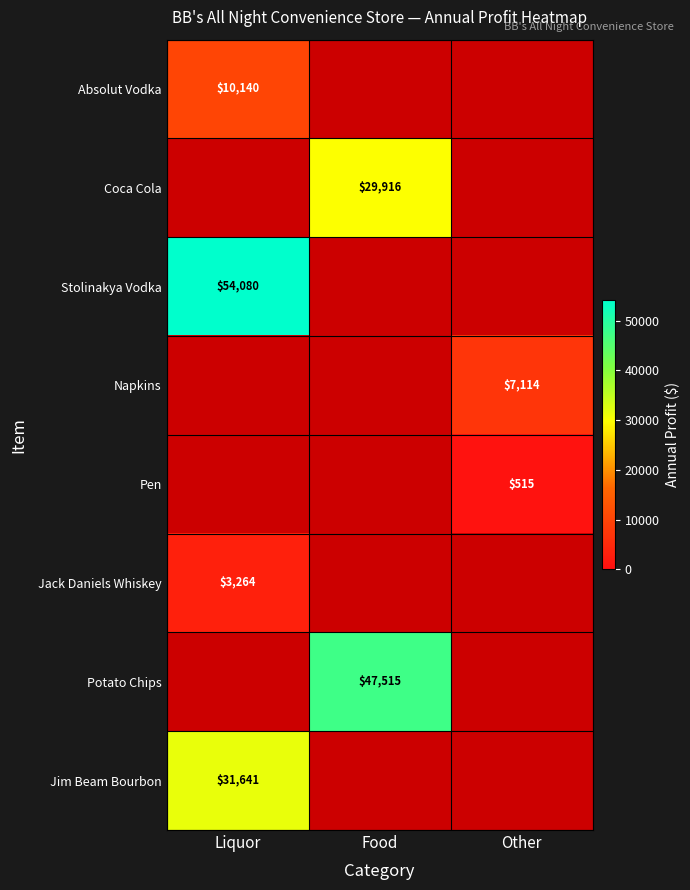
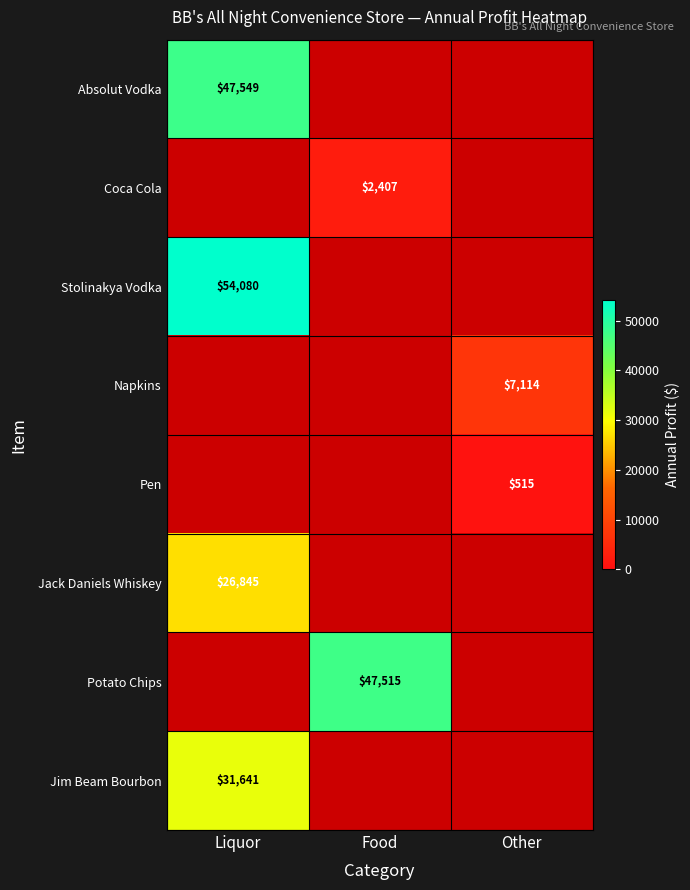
  {
    "Absolut Vodka": {
-     "Liquor": "$10,140"
+     "Liquor": "$47,549"
    },
    "Coca Cola": {
-     "Food": "$29,916"
+     "Food": "$2,407"
    },
    "Stolinakya Vodka": {
      "Liquor": "$54,080"
    },
    "Napkins": {
      "Other": "$7,114"
    },
    "Pen": {
      "Other": "$515"
    },
    "Jack Daniels Whiskey": {
-     "Liquor": "$3,264"
+     "Liquor": "$26,845"
    },
    "Potato Chips": {
      "Food": "$47,515"
    },
    "Jim Beam Bourbon": {
      "Liquor": "$31,641"
    }
  }
